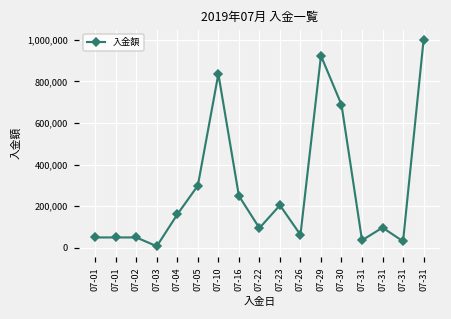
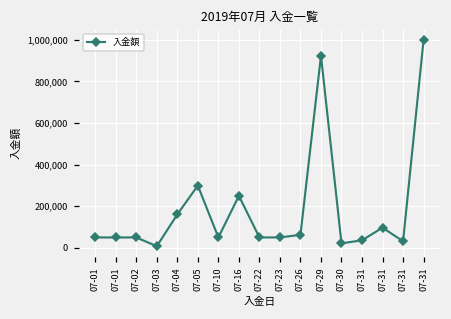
  {
    "07-02": "50,000",
    "07-03": "10,000",
    "07-04": "160,000",
    "07-05": "300,000",
-   "07-10": "840,000",
+   "07-10": "50,000",
    "07-16": "250,000",
-   "07-22": "100,000",
-   "07-23": "200,000",
+   "07-22": "50,000",
+   "07-23": "50,000",
    "07-26": "60,000",
    "07-29": "920,000",
-   "07-30": "690,000"
+   "07-30": "20,000"
  }
